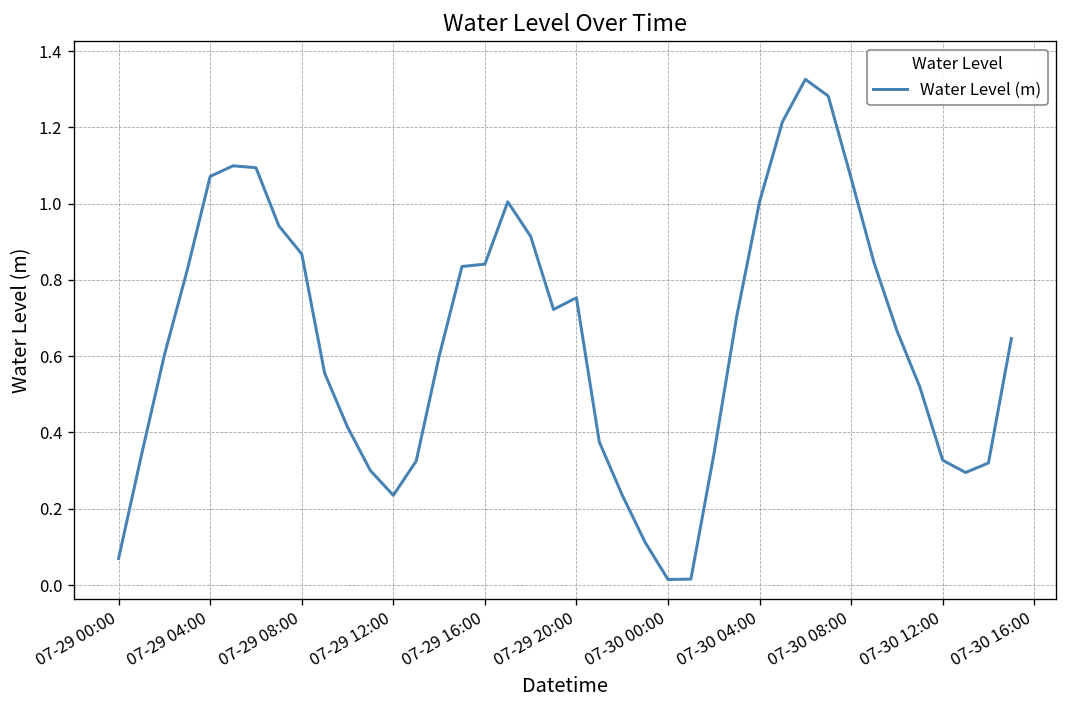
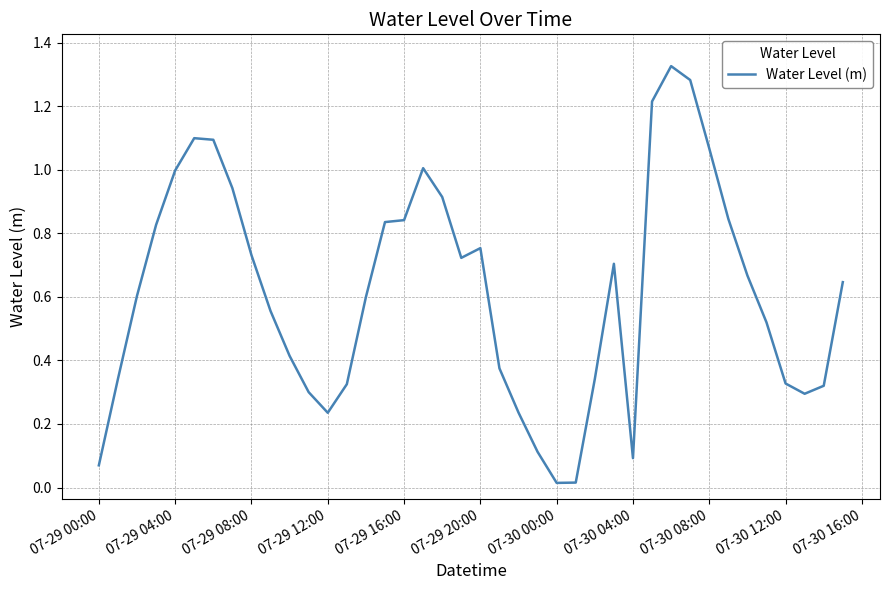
  {
    "07-29 00:00": 0.07,
-   "07-29 04:00": 1.07,
-   "07-29 08:00": 0.87,
+   "07-29 04:00": 1.00,
+   "07-29 08:00": 0.73,
    "07-29 12:00": 0.24,
    "07-29 16:00": 0.84,
    "07-29 20:00": 0.75,
    "07-30 00:00": 0.01,
-   "07-30 04:00": 1.00,
+   "07-30 04:00": 0.09,
    "07-30 08:00": 1.07,
    "07-30 12:00": 0.33
  }
